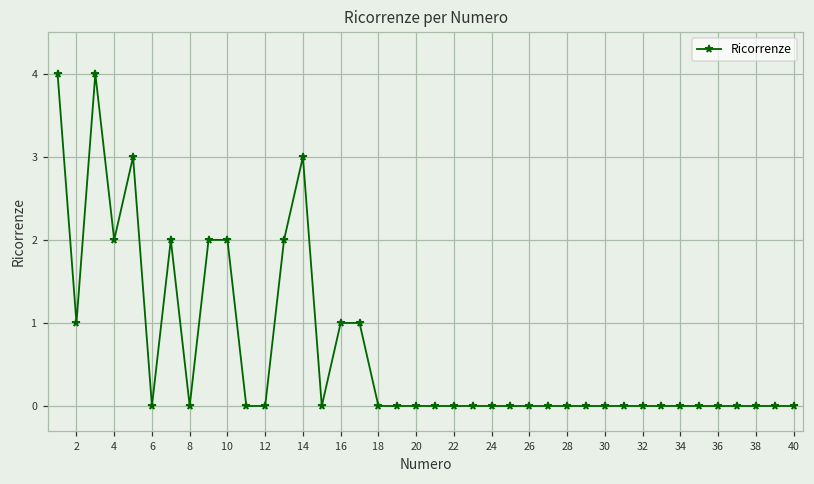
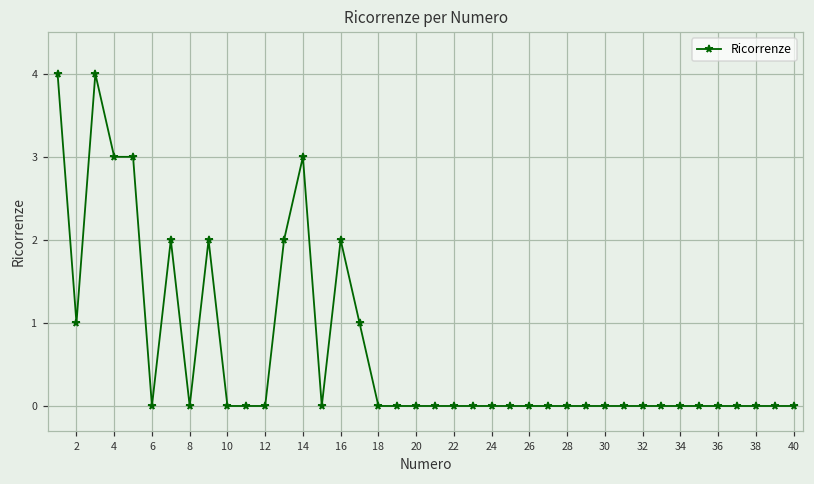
  {
    "2": 1,
-   "4": 2,
+   "4": 3,
    "6": 0,
    "8": 0,
-   "10": 2,
+   "10": 0,
    "12": 0,
    "14": 3,
-   "16": 1,
+   "16": 2,
    "18": 0,
    "20": 0,
    "22": 0,
    "24": 0,
    "26": 0,
    "28": 0,
    "30": 0,
    "32": 0,
    "34": 0,
    "36": 0,
    "38": 0,
    "40": 0
  }
